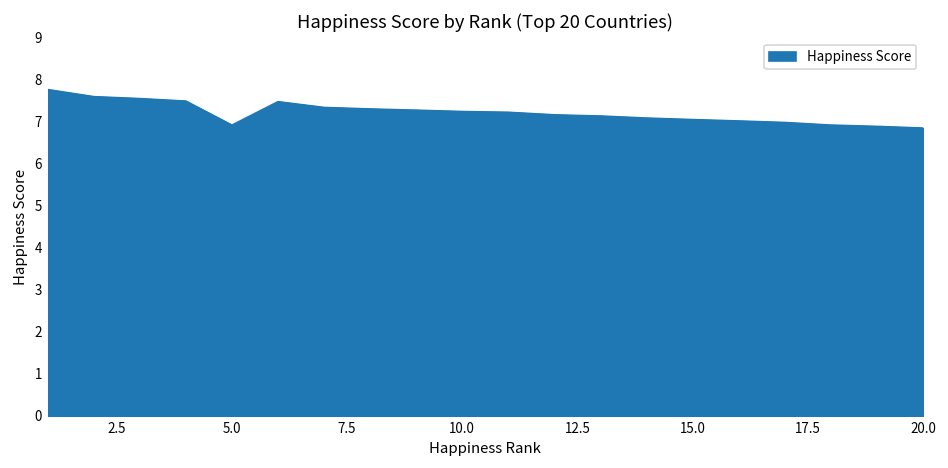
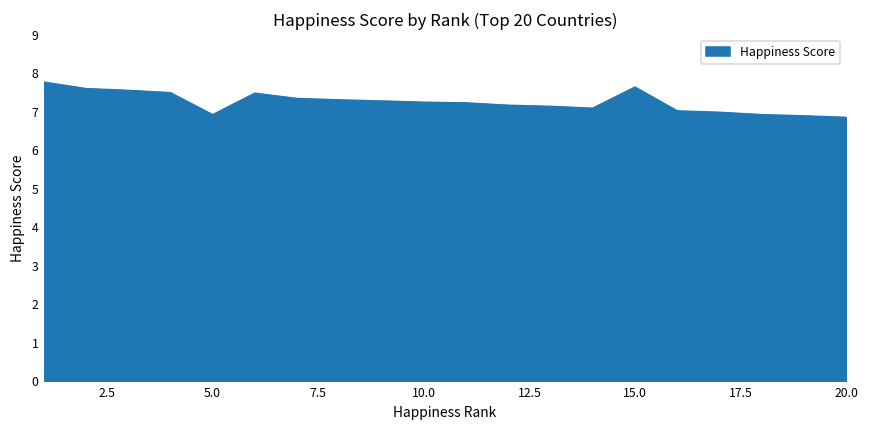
  {
    "5.0": 6.9,
    "10.0": 7.2,
-   "15.0": 7.1,
+   "15.0": 7.6,
    "20.0": 6.9
  }
